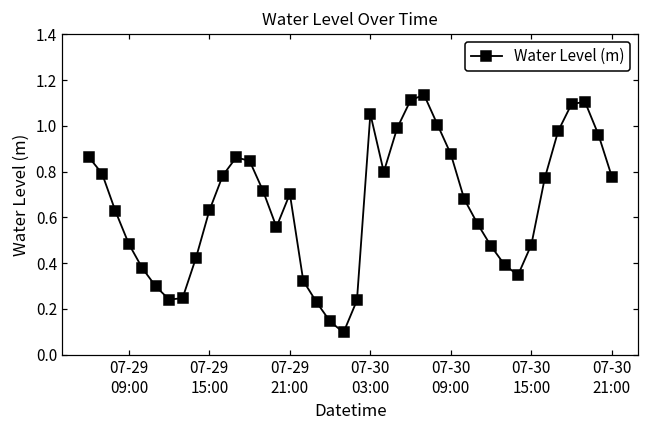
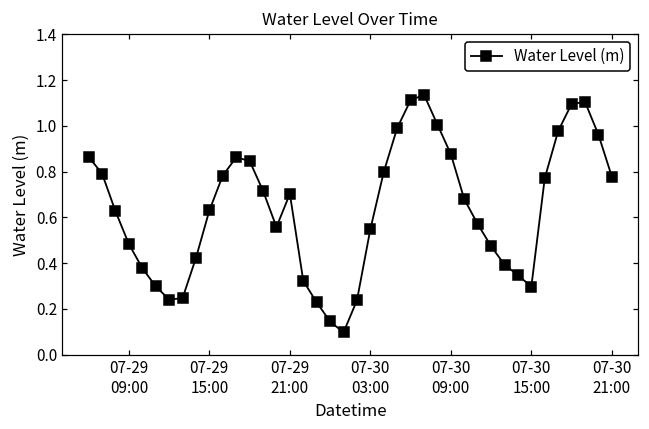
  {
    "07-29 09:00": 0.48,
    "07-29 15:00": 0.63,
    "07-29 21:00": 0.70,
-   "07-30 03:00": 1.05,
+   "07-30 03:00": 0.55,
    "07-30 09:00": 0.88,
-   "07-30 15:00": 0.48,
+   "07-30 15:00": 0.30,
    "07-30 21:00": 0.78
  }
